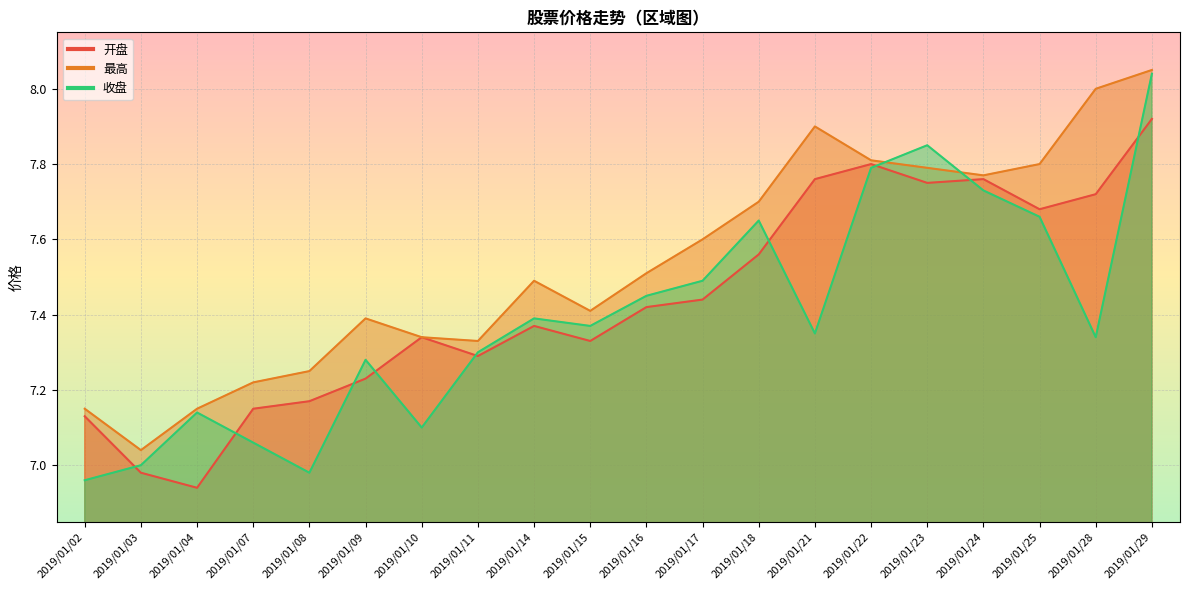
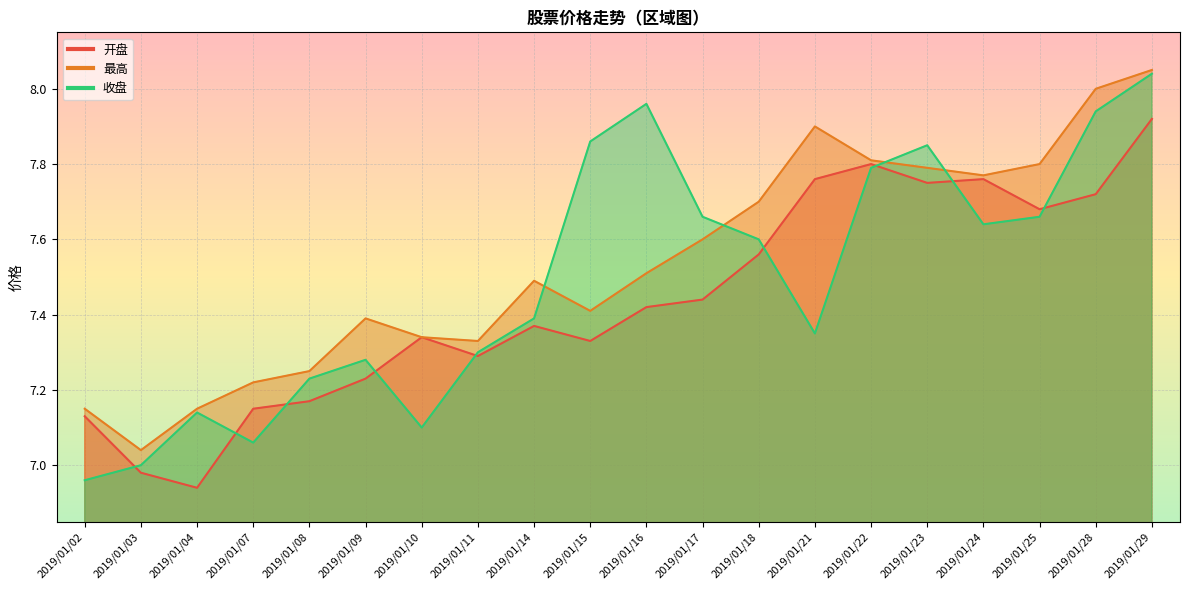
  {
    "收盘": {
      "2019/01/02": 6.96,
      "2019/01/03": 7.00,
      "2019/01/04": 7.14,
      "2019/01/07": 7.06,
-     "2019/01/08": 6.98,
+     "2019/01/08": 7.23,
      "2019/01/09": 7.28,
      "2019/01/10": 7.10,
      "2019/01/11": 7.30,
      "2019/01/14": 7.39,
-     "2019/01/15": 7.37,
-     "2019/01/16": 7.45,
-     "2019/01/17": 7.49,
-     "2019/01/18": 7.65,
+     "2019/01/15": 7.86,
+     "2019/01/16": 7.96,
+     "2019/01/17": 7.66,
+     "2019/01/18": 7.60,
      "2019/01/21": 7.35,
      "2019/01/22": 7.79,
      "2019/01/23": 7.85,
-     "2019/01/24": 7.73,
+     "2019/01/24": 7.64,
      "2019/01/25": 7.66,
-     "2019/01/28": 7.34,
+     "2019/01/28": 7.94,
      "2019/01/29": 8.04
    }
  }
